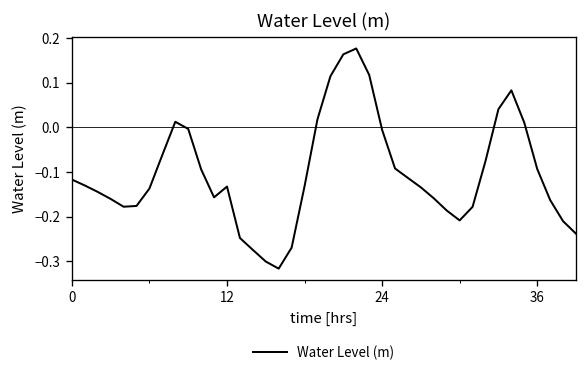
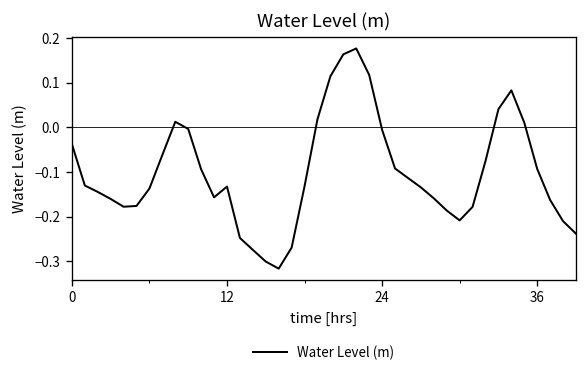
  {
-   "0": -0.12,
+   "0": -0.04,
    "12": -0.13,
    "24": -0.01,
    "36": -0.09
  }
